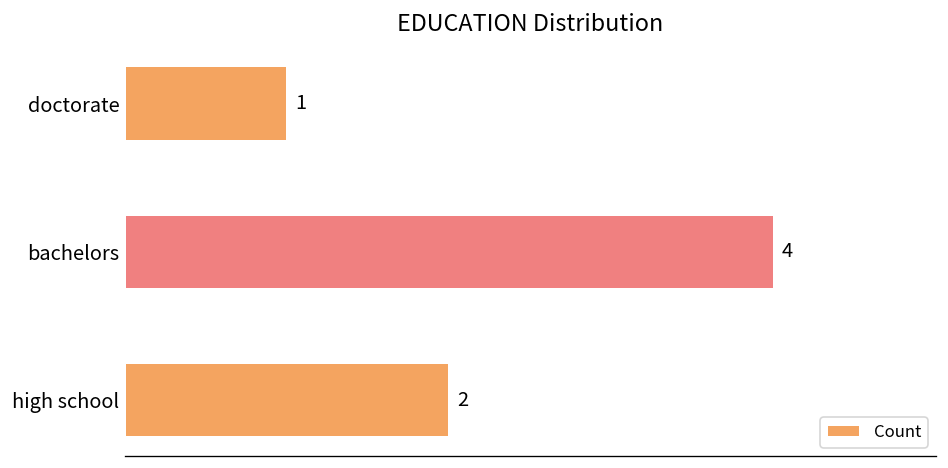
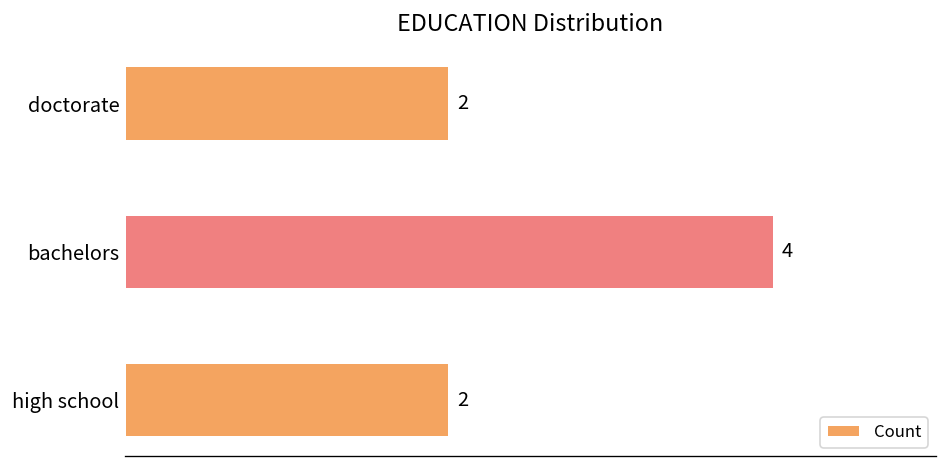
  {
-   "doctorate": 1,
+   "doctorate": 2,
    "bachelors": 4,
    "high school": 2
  }
